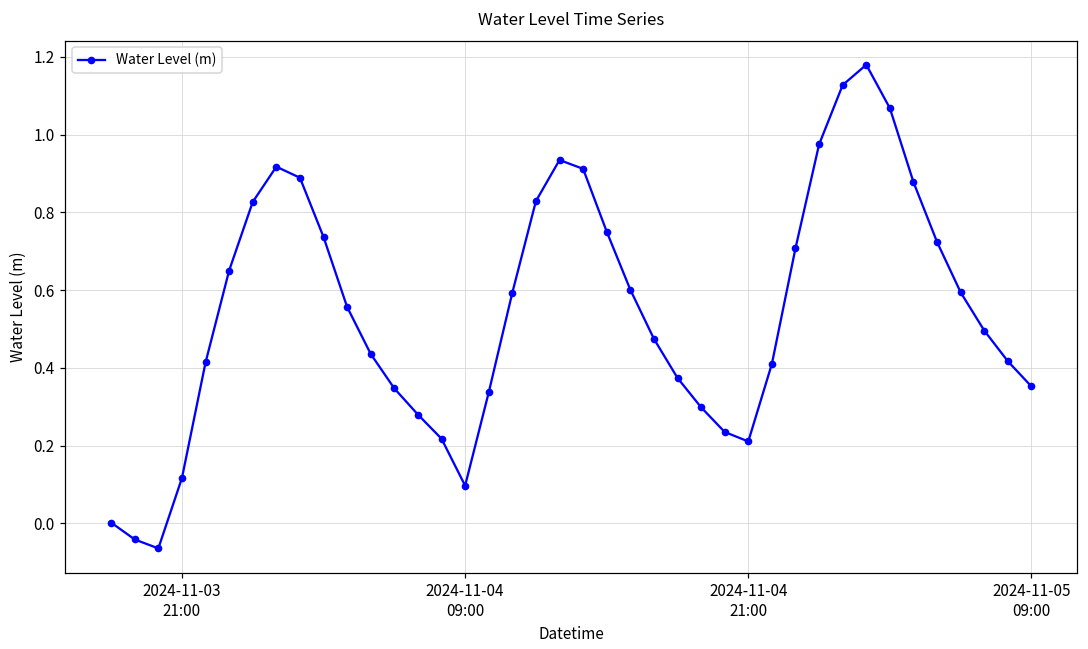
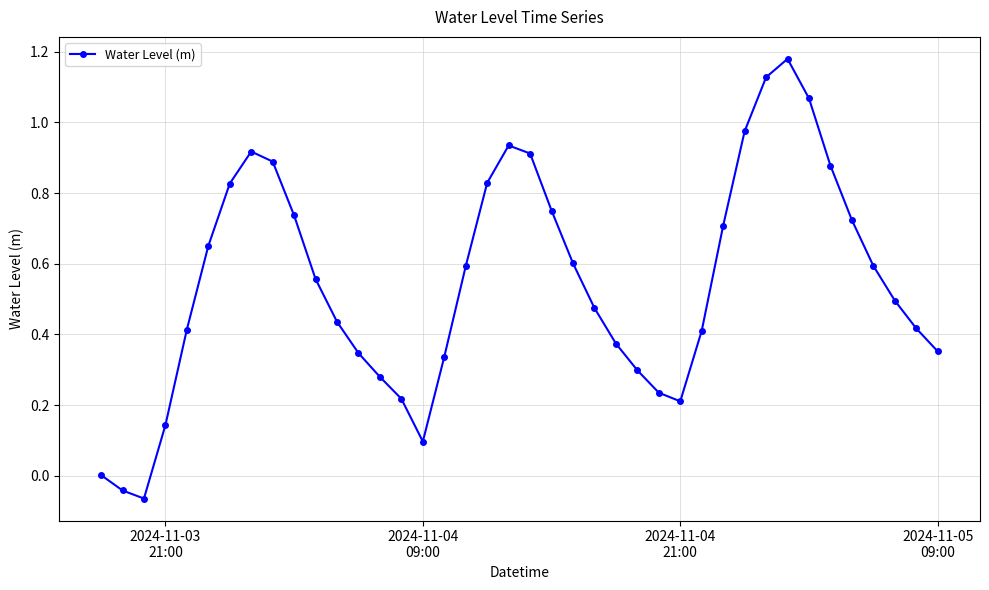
  {
-   "2024-11-03 21:00": 0.12,
+   "2024-11-03 21:00": 0.14,
    "2024-11-04 09:00": 0.10,
    "2024-11-04 21:00": 0.21,
    "2024-11-05 09:00": 0.35
  }
